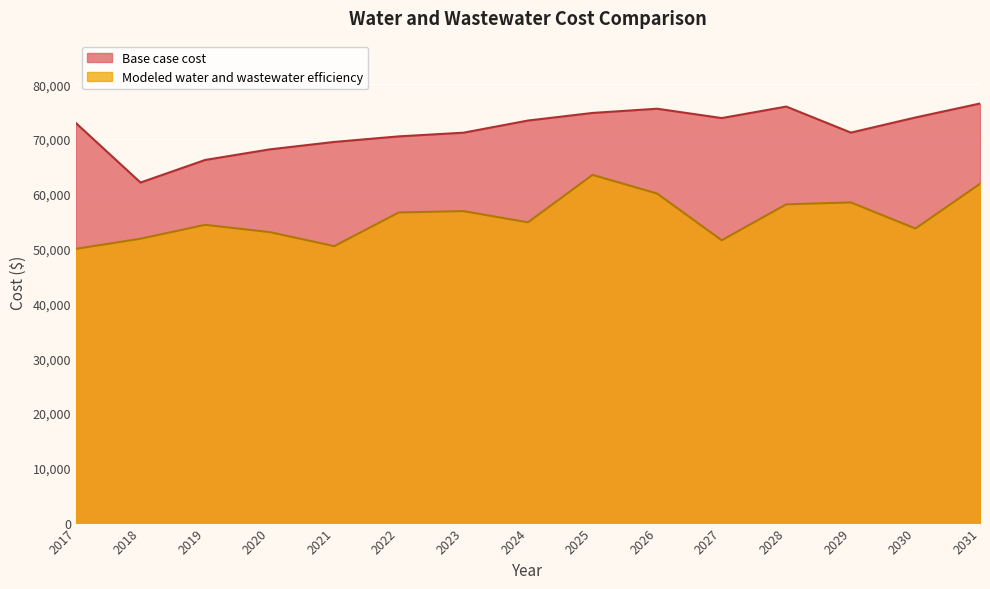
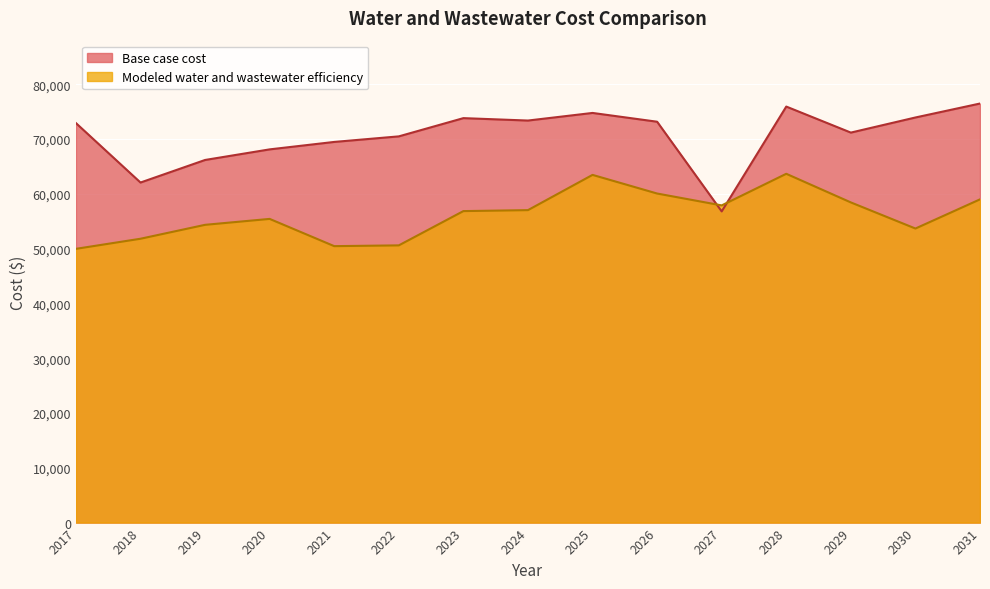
  {
    "Base case cost": {
      "2017": "73,000",
      "2018": "62,000",
      "2019": "66,000",
      "2020": "68,000",
      "2021": "69,000",
      "2022": "70,000",
-     "2023": "71,000",
+     "2023": "74,000",
      "2024": "73,000",
      "2025": "75,000",
-     "2026": "76,000",
-     "2027": "74,000",
+     "2026": "73,000",
+     "2027": "57,000",
      "2028": "76,000",
      "2029": "71,000",
      "2030": "74,000",
      "2031": "76,000"
    },
    "Modeled water and wastewater efficiency": {
      "2017": "50,000",
      "2018": "52,000",
      "2019": "54,000",
-     "2020": "53,000",
+     "2020": "55,000",
      "2021": "50,000",
-     "2022": "57,000",
+     "2022": "51,000",
      "2023": "57,000",
-     "2024": "55,000",
+     "2024": "57,000",
      "2025": "63,000",
      "2026": "60,000",
-     "2027": "52,000",
-     "2028": "58,000",
+     "2027": "58,000",
+     "2028": "64,000",
      "2029": "58,000",
      "2030": "54,000",
-     "2031": "62,000"
+     "2031": "59,000"
    }
  }
